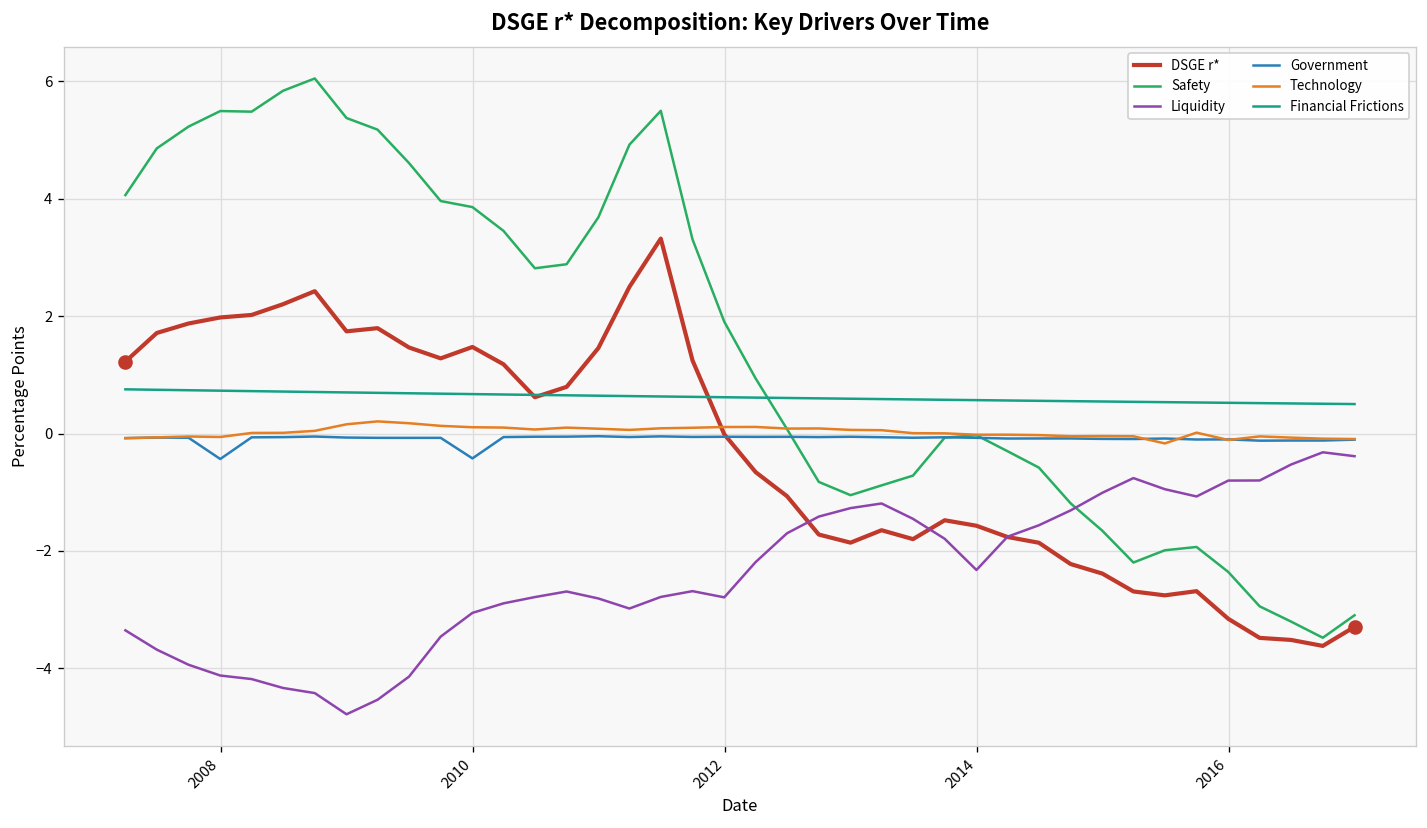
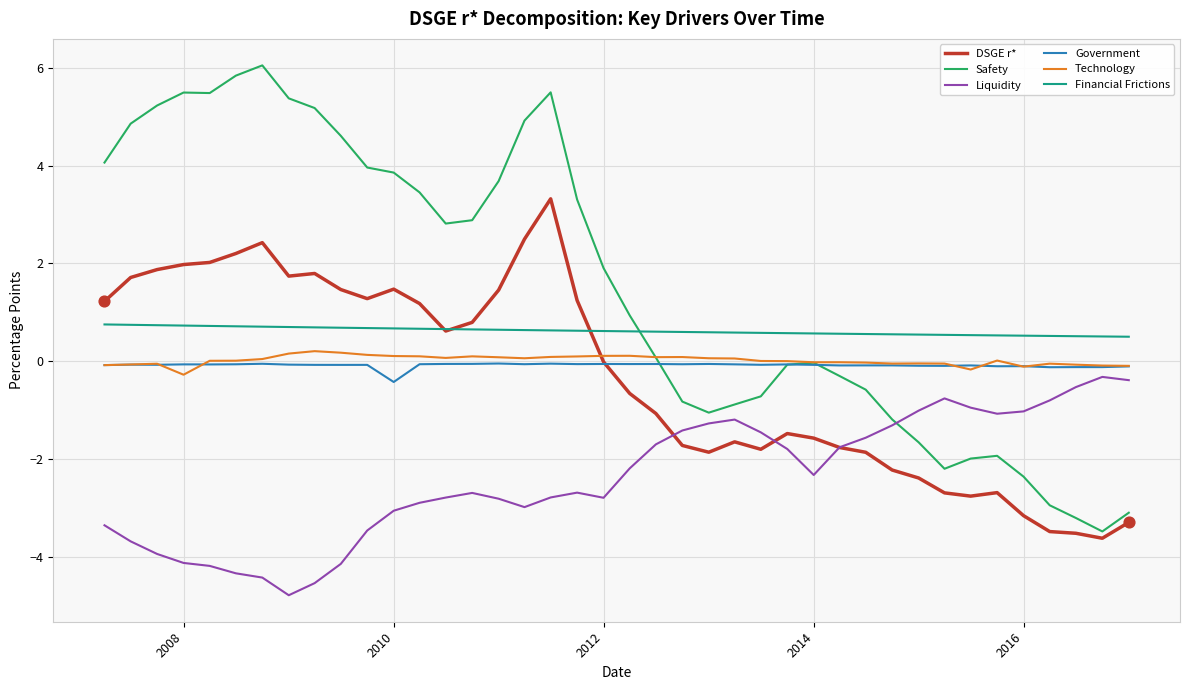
  {
    "Liquidity": {
      "2008": -4.1,
      "2010": -3.1,
      "2012": -2.8,
      "2014": -2.3,
-     "2016": -0.8
+     "2016": -1.0
    },
    "Government": {
-     "2008": -0.4,
+     "2008": -0.1,
      "2010": -0.4
    },
    "Technology": {
-     "2008": -0.1,
+     "2008": -0.3,
      "2010": 0.1,
      "2012": 0.1
    }
  }
